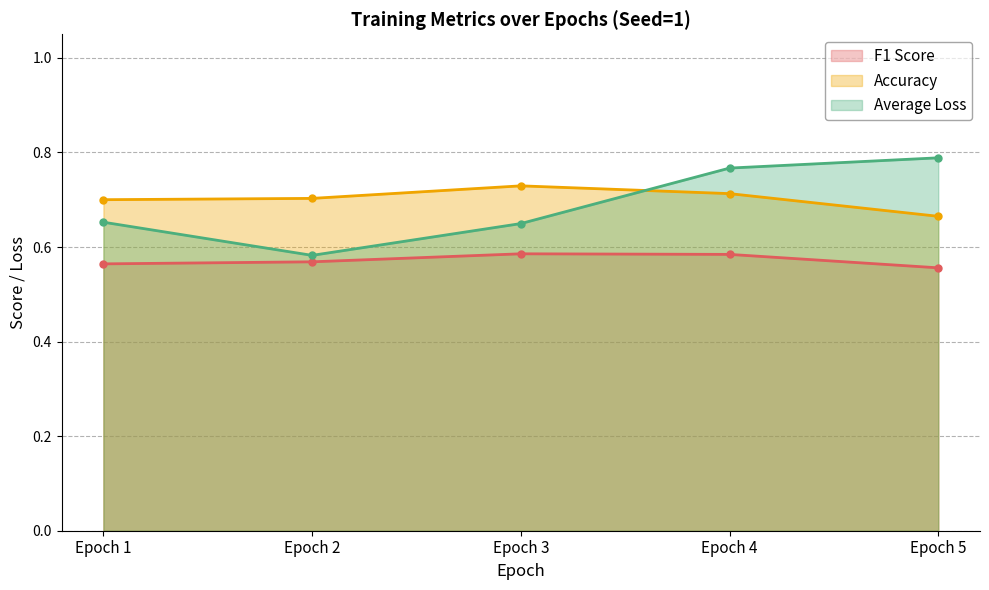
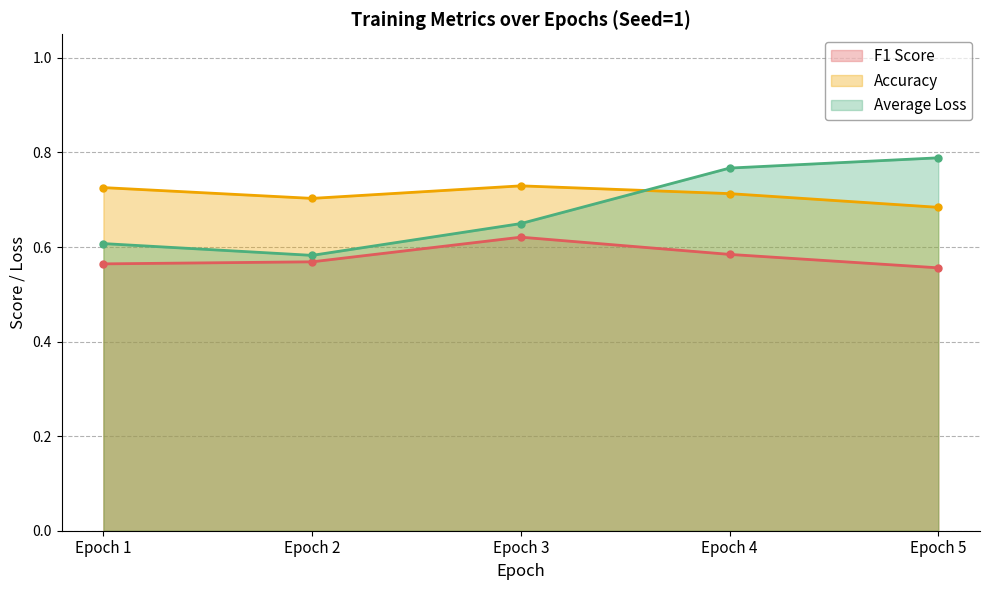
  {
    "F1 Score": {
      "Epoch 1": 0.56,
      "Epoch 2": 0.57,
-     "Epoch 3": 0.59,
+     "Epoch 3": 0.62,
      "Epoch 4": 0.58,
      "Epoch 5": 0.56
    },
    "Accuracy": {
-     "Epoch 1": 0.70,
+     "Epoch 1": 0.73,
      "Epoch 2": 0.70,
      "Epoch 3": 0.73,
      "Epoch 4": 0.71,
-     "Epoch 5": 0.67
+     "Epoch 5": 0.68
    },
    "Average Loss": {
-     "Epoch 1": 0.65,
+     "Epoch 1": 0.61,
      "Epoch 2": 0.58,
      "Epoch 3": 0.65,
      "Epoch 4": 0.77,
      "Epoch 5": 0.79
    }
  }
